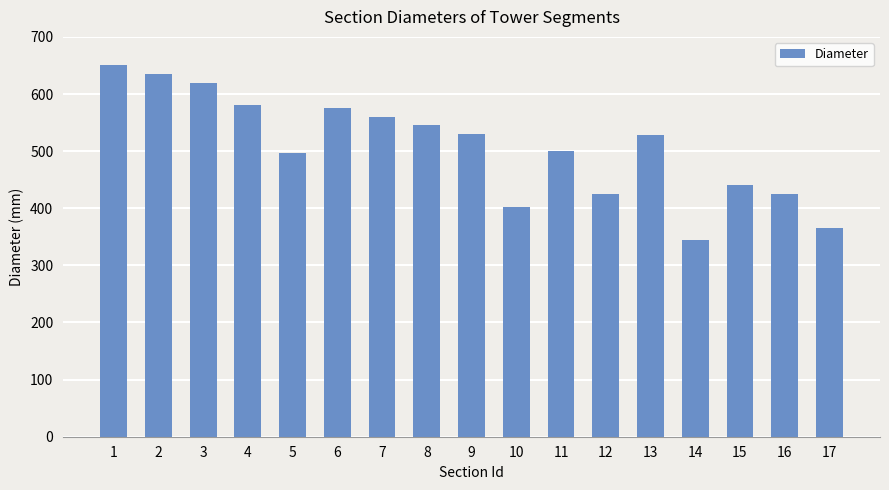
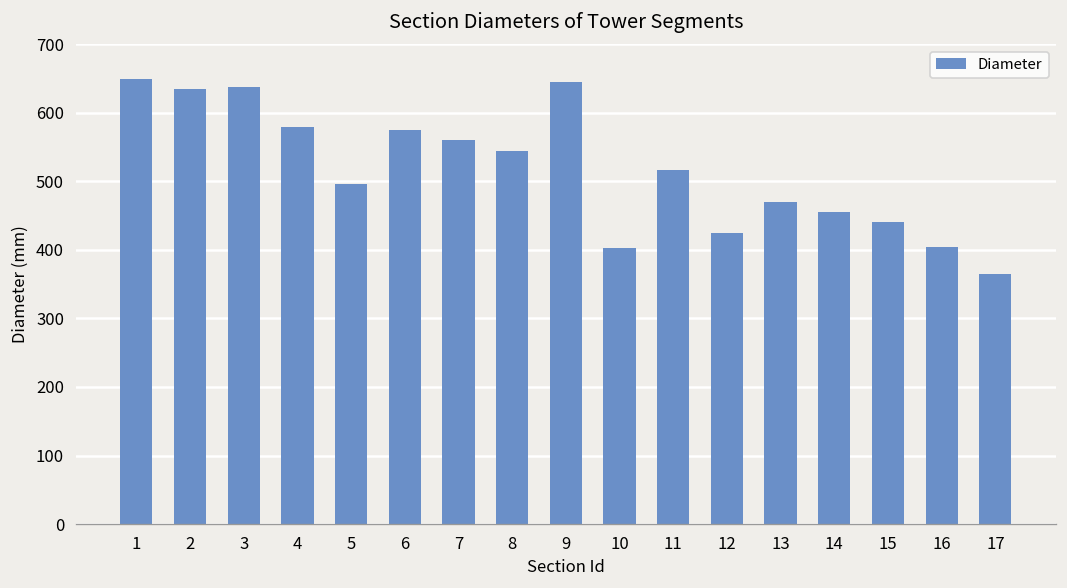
  {
    "1": 650,
    "2": 640,
-   "3": 620,
+   "3": 640,
    "4": 580,
    "5": 500,
    "6": 580,
    "7": 560,
    "8": 550,
-   "9": 530,
+   "9": 650,
    "10": 400,
-   "11": 500,
+   "11": 520,
    "12": 430,
-   "13": 530,
-   "14": 340,
+   "13": 470,
+   "14": 460,
    "15": 440,
-   "16": 430,
+   "16": 400,
    "17": 370
  }
